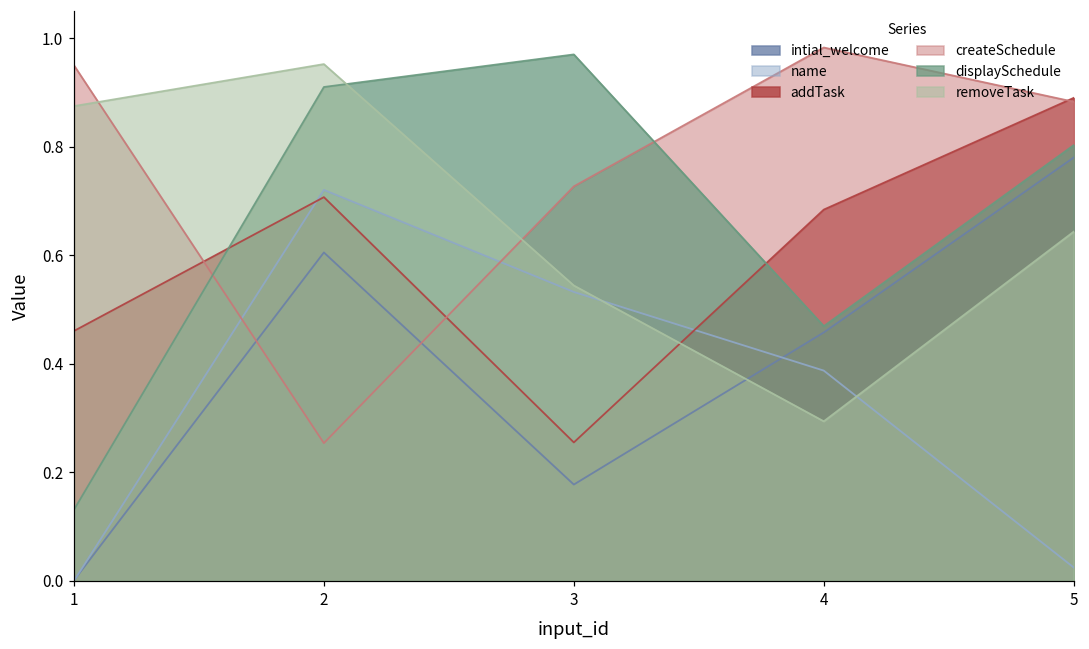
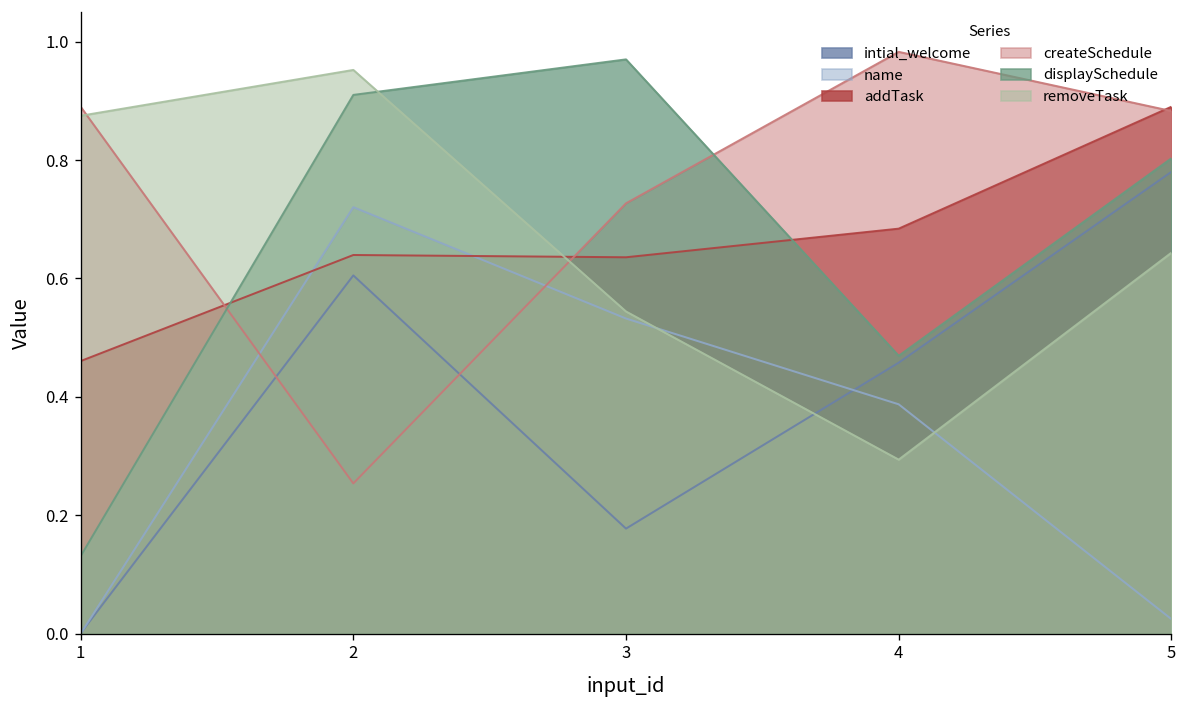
  {
    "addTask": {
      "1": 0.46,
-     "2": 0.71,
-     "3": 0.26,
+     "2": 0.64,
+     "3": 0.64,
      "4": 0.68,
      "5": 0.89
    },
    "createSchedule": {
-     "1": 0.95,
+     "1": 0.89,
      "2": 0.25,
      "3": 0.73,
      "4": 0.98,
      "5": 0.88
    }
  }
